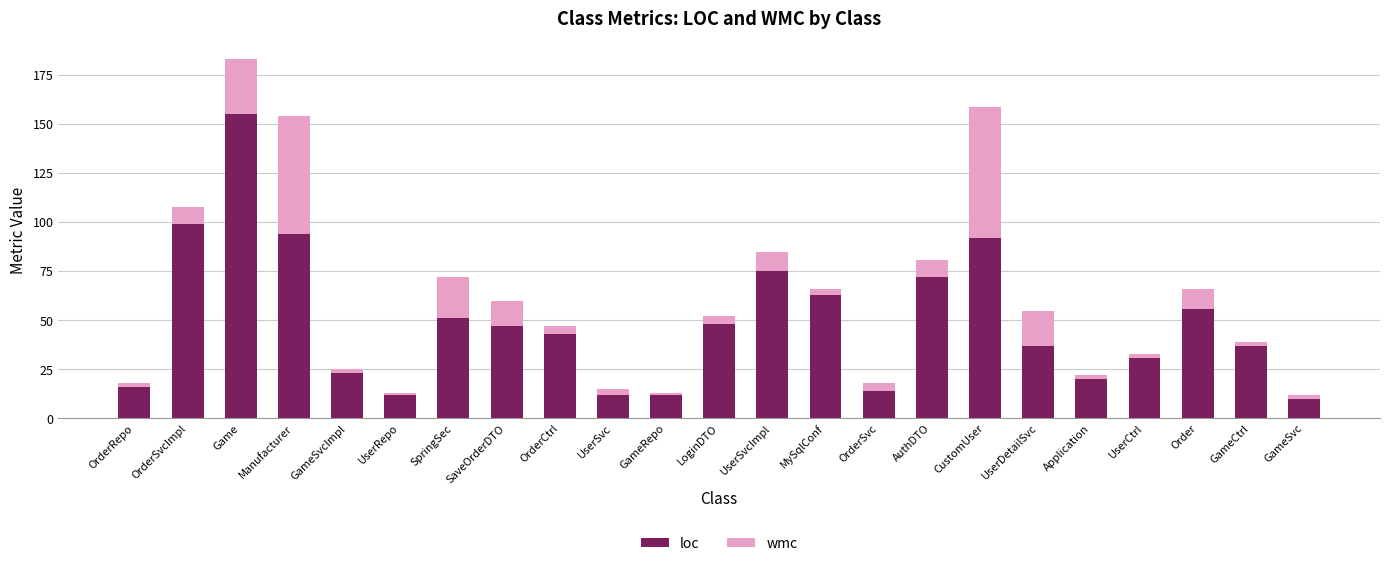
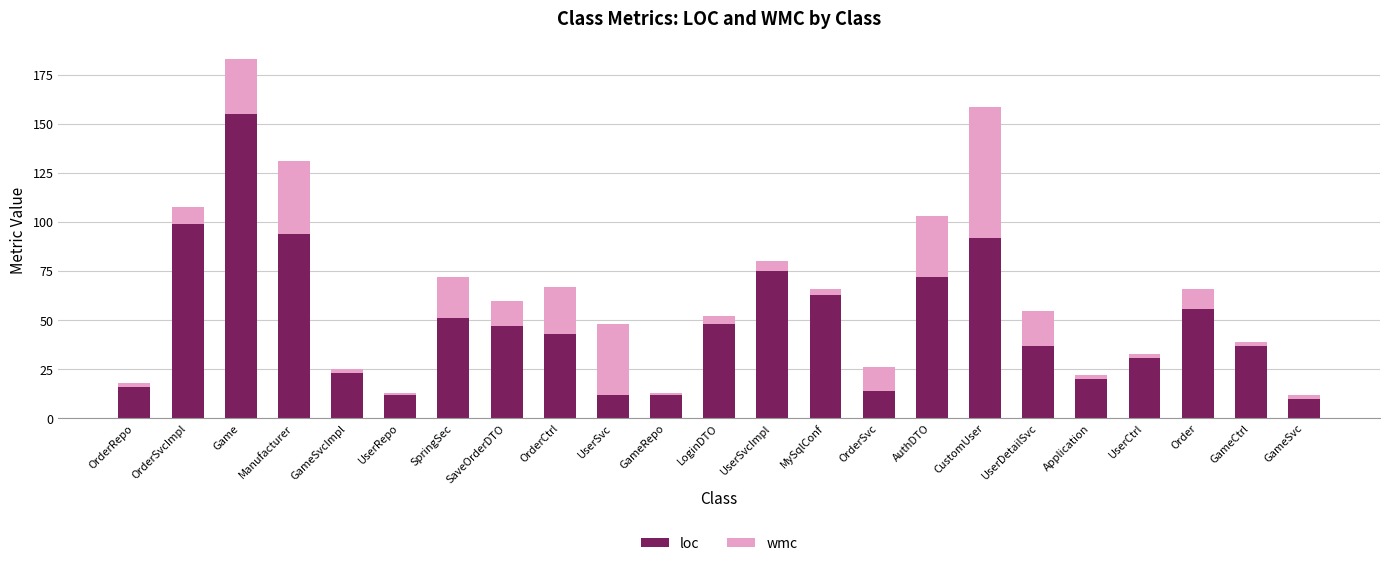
  {
    "loc": {
      "OrderRepo": 16,
      "OrderSvcImpl": 99,
      "Game": 155,
      "Manufacturer": 94,
      "GameSvcImpl": 23,
      "UserRepo": 12,
      "SpringSec": 51,
      "SaveOrderDTO": 47,
      "OrderCtrl": 43,
      "UserSvc": 12,
      "GameRepo": 12,
      "LoginDTO": 48,
      "UserSvcImpl": 75,
      "MySqlConf": 63,
      "OrderSvc": 14,
      "AuthDTO": 72,
      "CustomUser": 92,
      "UserDetailSvc": 37,
      "Application": 20,
      "UserCtrl": 31,
      "Order": 56,
      "GameCtrl": 37,
      "GameSvc": 10
    },
    "wmc": {
      "OrderRepo": 2,
      "OrderSvcImpl": 9,
      "Game": 28,
-     "Manufacturer": 60,
+     "Manufacturer": 37,
      "GameSvcImpl": 2,
      "SpringSec": 21,
      "SaveOrderDTO": 13,
-     "OrderCtrl": 4,
-     "UserSvc": 3,
+     "OrderCtrl": 24,
+     "UserSvc": 36,
      "LoginDTO": 4,
-     "UserSvcImpl": 10,
+     "UserSvcImpl": 5,
      "MySqlConf": 3,
-     "OrderSvc": 4,
-     "AuthDTO": 9,
+     "OrderSvc": 12,
+     "AuthDTO": 31,
      "CustomUser": 67,
      "UserDetailSvc": 18,
      "Application": 2,
      "UserCtrl": 2,
      "Order": 10,
      "GameCtrl": 2,
      "GameSvc": 2
    }
  }
